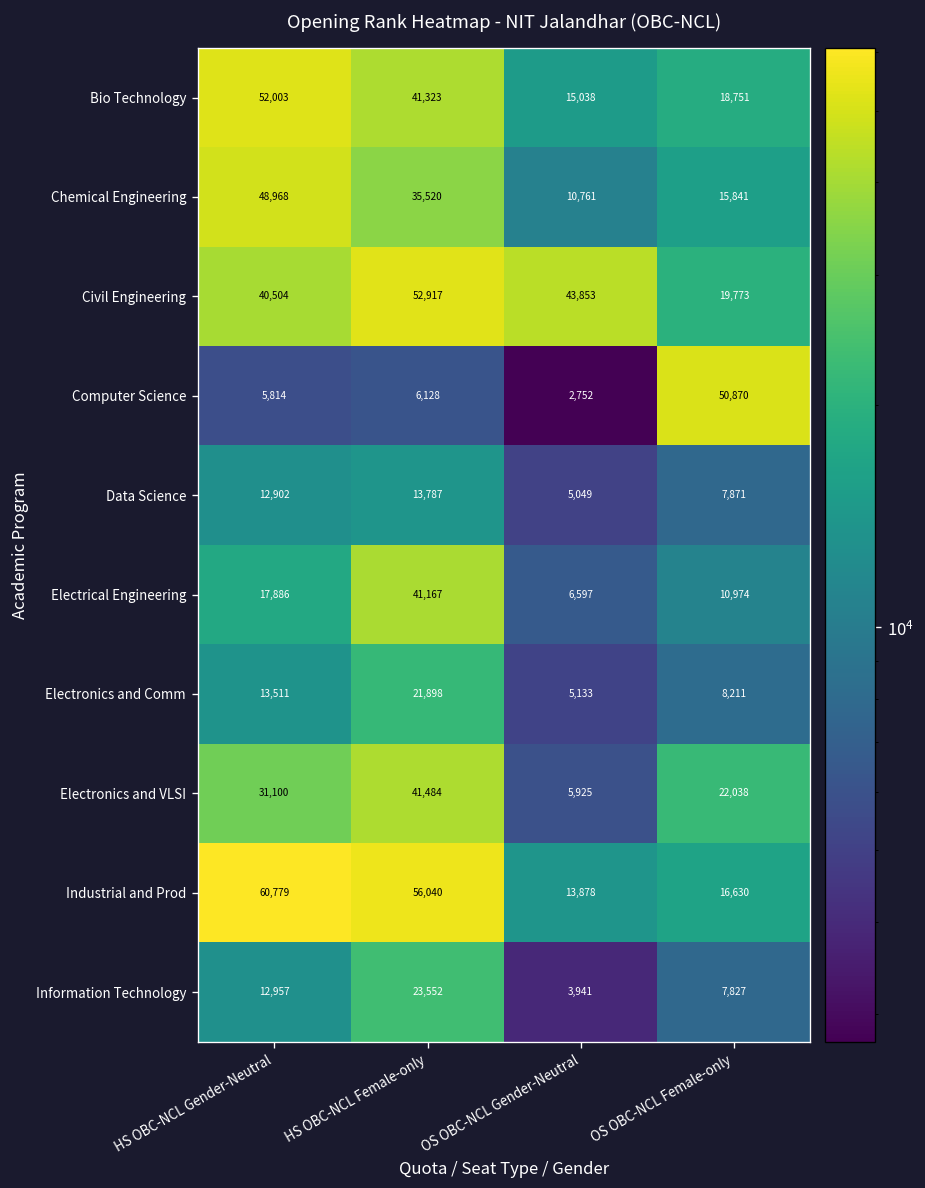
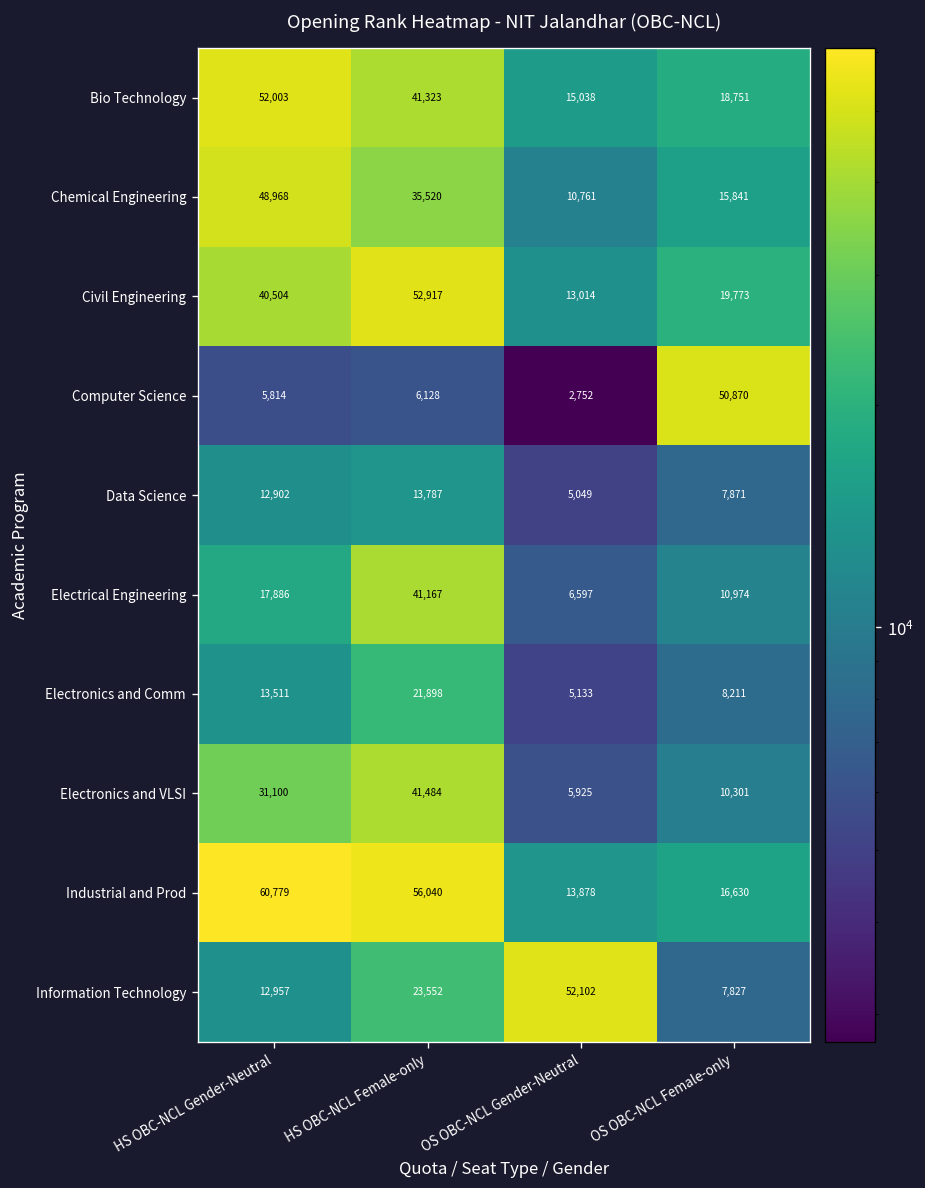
  {
    "Bio Technology": {
      "HS OBC-NCL Gender-Neutral": "52,003",
      "HS OBC-NCL Female-only": "41,323",
      "OS OBC-NCL Gender-Neutral": "15,038",
      "OS OBC-NCL Female-only": "18,751"
    },
    "Chemical Engineering": {
      "HS OBC-NCL Gender-Neutral": "48,968",
      "HS OBC-NCL Female-only": "35,520",
      "OS OBC-NCL Gender-Neutral": "10,761",
      "OS OBC-NCL Female-only": "15,841"
    },
    "Civil Engineering": {
      "HS OBC-NCL Gender-Neutral": "40,504",
      "HS OBC-NCL Female-only": "52,917",
-     "OS OBC-NCL Gender-Neutral": "43,853",
+     "OS OBC-NCL Gender-Neutral": "13,014",
      "OS OBC-NCL Female-only": "19,773"
    },
    "Computer Science": {
      "HS OBC-NCL Gender-Neutral": "5,814",
      "HS OBC-NCL Female-only": "6,128",
      "OS OBC-NCL Gender-Neutral": "2,752",
      "OS OBC-NCL Female-only": "50,870"
    },
    "Data Science": {
      "HS OBC-NCL Gender-Neutral": "12,902",
      "HS OBC-NCL Female-only": "13,787",
      "OS OBC-NCL Gender-Neutral": "5,049",
      "OS OBC-NCL Female-only": "7,871"
    },
    "Electrical Engineering": {
      "HS OBC-NCL Gender-Neutral": "17,886",
      "HS OBC-NCL Female-only": "41,167",
      "OS OBC-NCL Gender-Neutral": "6,597",
      "OS OBC-NCL Female-only": "10,974"
    },
    "Electronics and Comm": {
      "HS OBC-NCL Gender-Neutral": "13,511",
      "HS OBC-NCL Female-only": "21,898",
      "OS OBC-NCL Gender-Neutral": "5,133",
      "OS OBC-NCL Female-only": "8,211"
    },
    "Electronics and VLSI": {
      "HS OBC-NCL Gender-Neutral": "31,100",
      "HS OBC-NCL Female-only": "41,484",
      "OS OBC-NCL Gender-Neutral": "5,925",
-     "OS OBC-NCL Female-only": "22,038"
+     "OS OBC-NCL Female-only": "10,301"
    },
    "Industrial and Prod": {
      "HS OBC-NCL Gender-Neutral": "60,779",
      "HS OBC-NCL Female-only": "56,040",
      "OS OBC-NCL Gender-Neutral": "13,878",
      "OS OBC-NCL Female-only": "16,630"
    },
    "Information Technology": {
      "HS OBC-NCL Gender-Neutral": "12,957",
      "HS OBC-NCL Female-only": "23,552",
-     "OS OBC-NCL Gender-Neutral": "3,941",
+     "OS OBC-NCL Gender-Neutral": "52,102",
      "OS OBC-NCL Female-only": "7,827"
    }
  }
